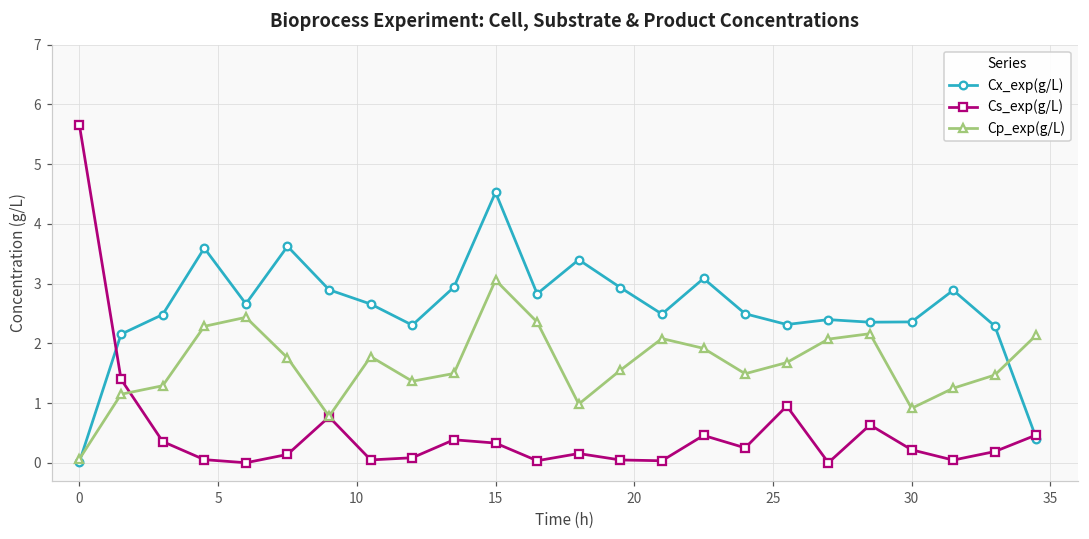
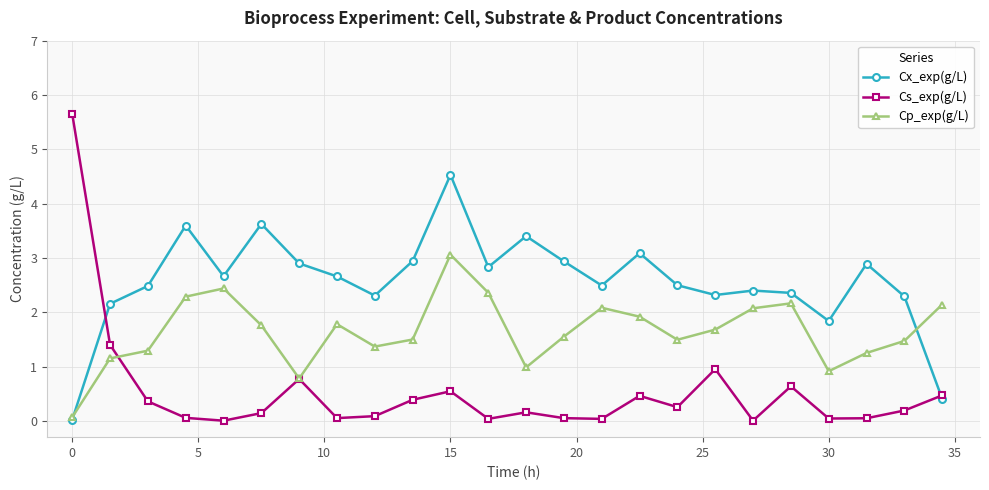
  {
    "Cx_exp(g/L)": {
      "15": 4.5,
-     "30": 2.4
+     "30": 1.8
    },
    "Cs_exp(g/L)": {
      "0": 5.6,
-     "15": 0.3,
-     "30": 0.2
+     "15": 0.5,
+     "30": 0.0
    },
    "Cp_exp(g/L)": {
      "15": 3.1,
      "30": 0.9
    }
  }
